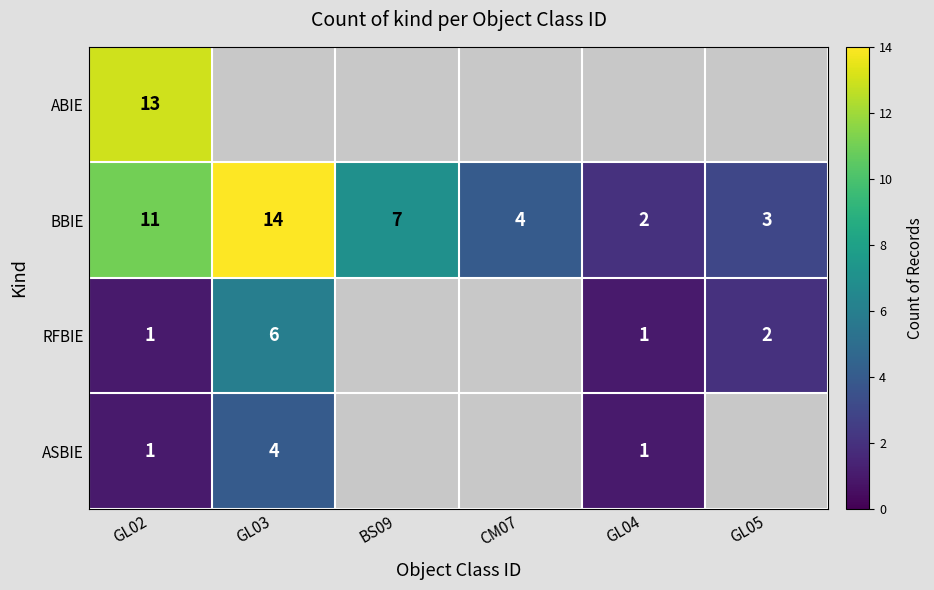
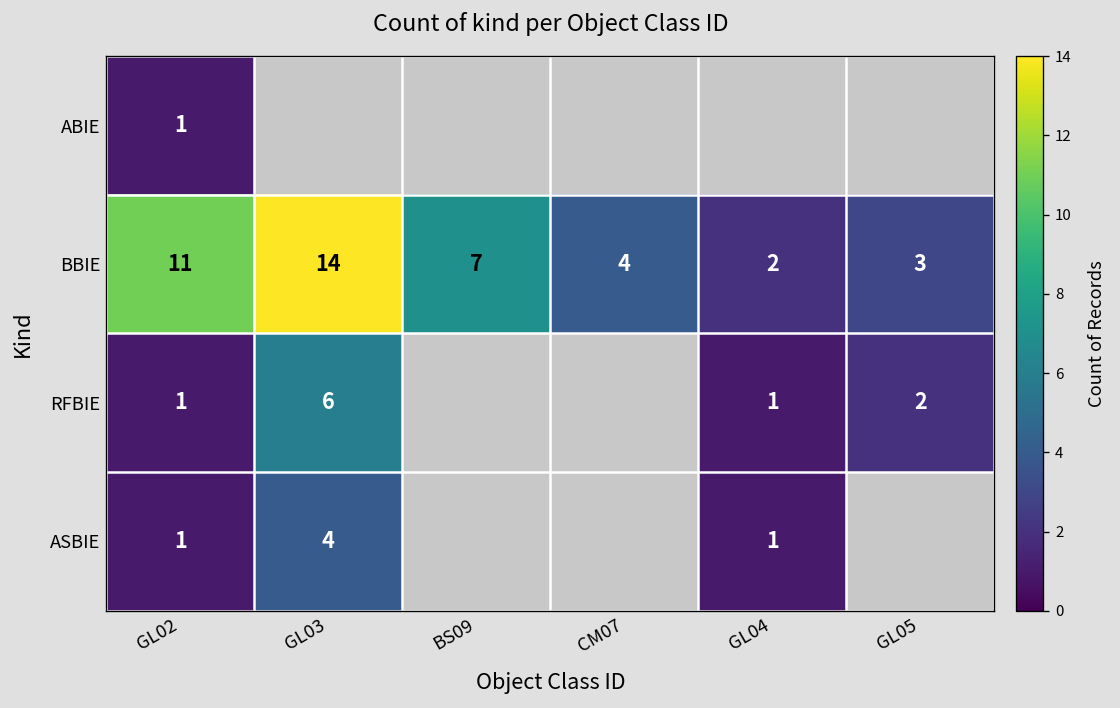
  {
    "ABIE": {
-     "GL02": 13
+     "GL02": 1
    },
    "BBIE": {
      "GL02": 11,
      "GL03": 14,
      "BS09": 7,
      "CM07": 4,
      "GL04": 2,
      "GL05": 3
    },
    "RFBIE": {
      "GL02": 1,
      "GL03": 6,
      "GL04": 1,
      "GL05": 2
    },
    "ASBIE": {
      "GL02": 1,
      "GL03": 4,
      "GL04": 1
    }
  }
